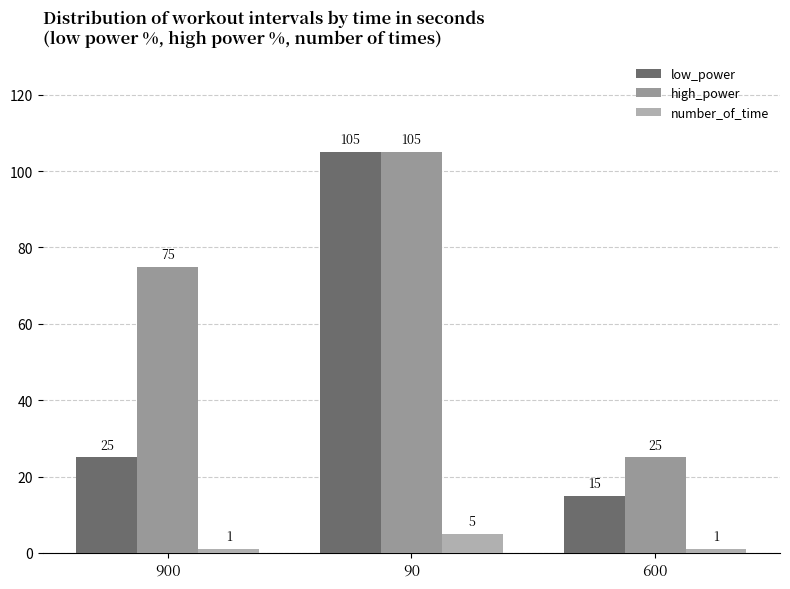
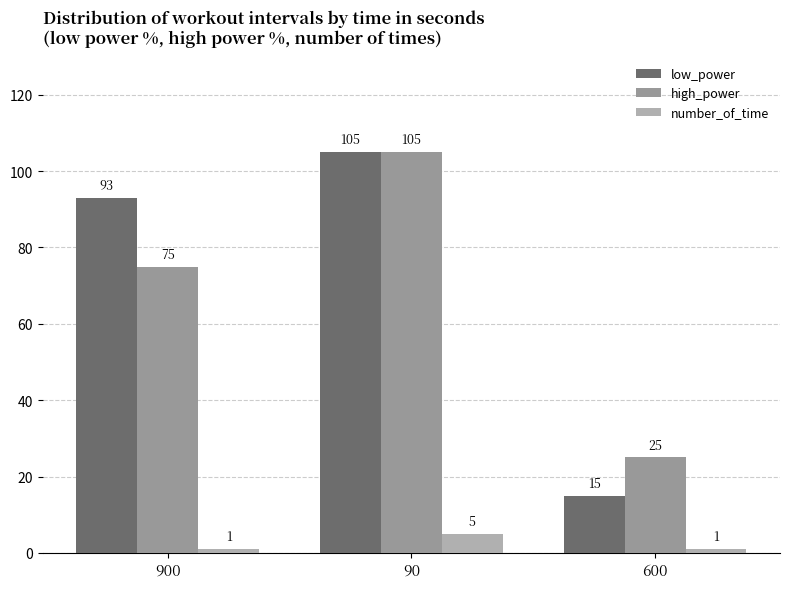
  {
    "low_power": {
-     "900": 25,
+     "900": 93,
      "90": 105,
      "600": 15
    }
  }
